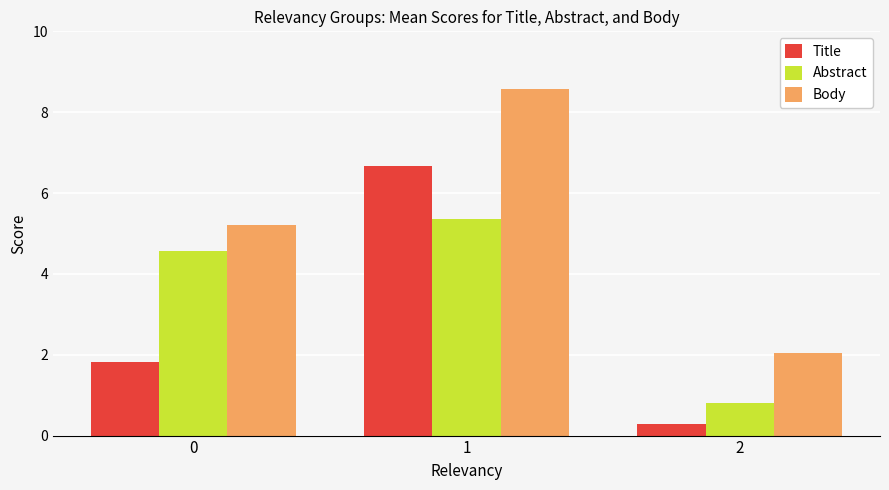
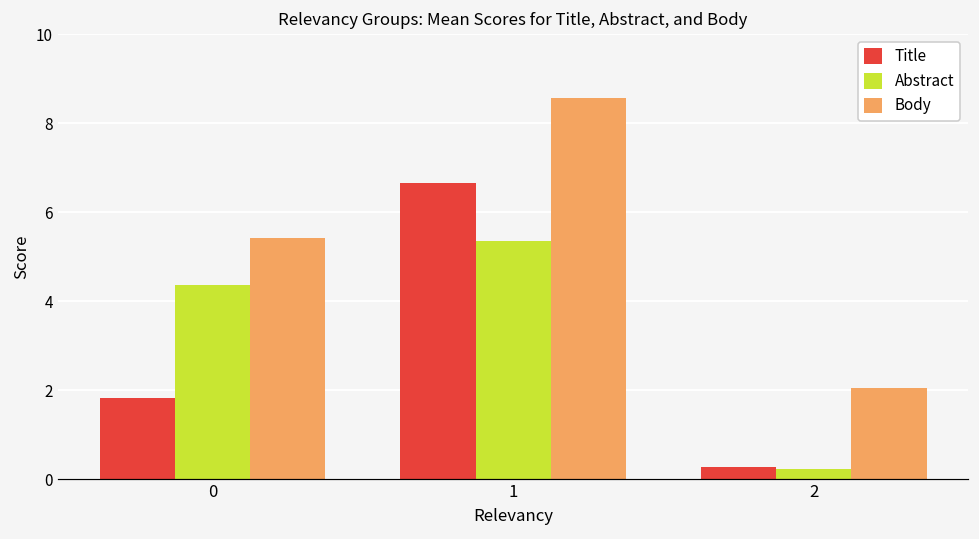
  {
    "Title": {
      "0": 1.8,
      "1": 6.7,
      "2": 0.3
    },
    "Abstract": {
-     "0": 4.6,
+     "0": 4.4,
      "1": 5.4,
-     "2": 0.8
+     "2": 0.2
    },
    "Body": {
-     "0": 5.2,
+     "0": 5.4,
      "1": 8.6,
      "2": 2.0
    }
  }
